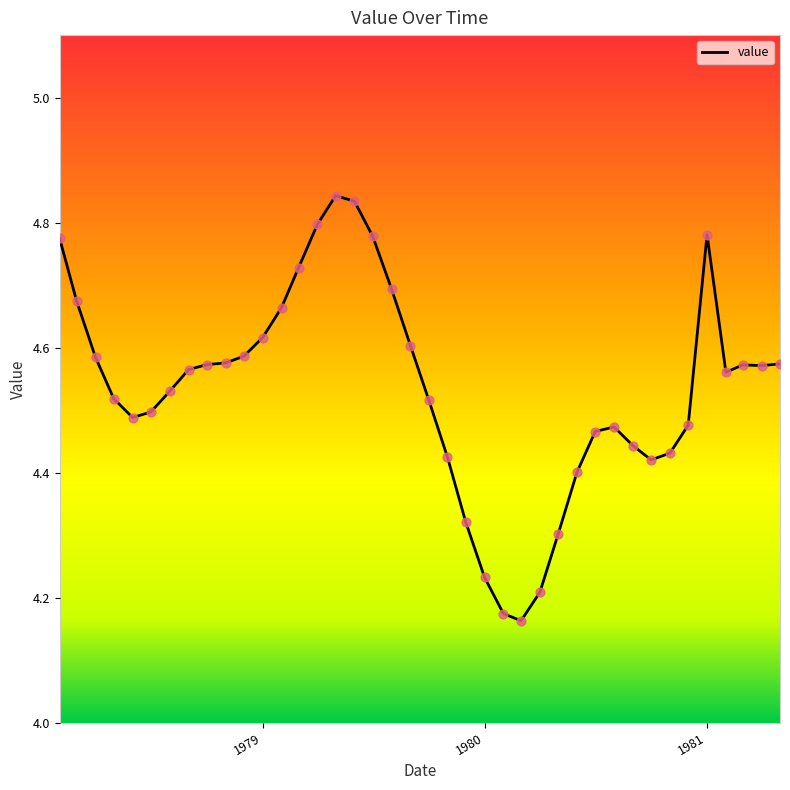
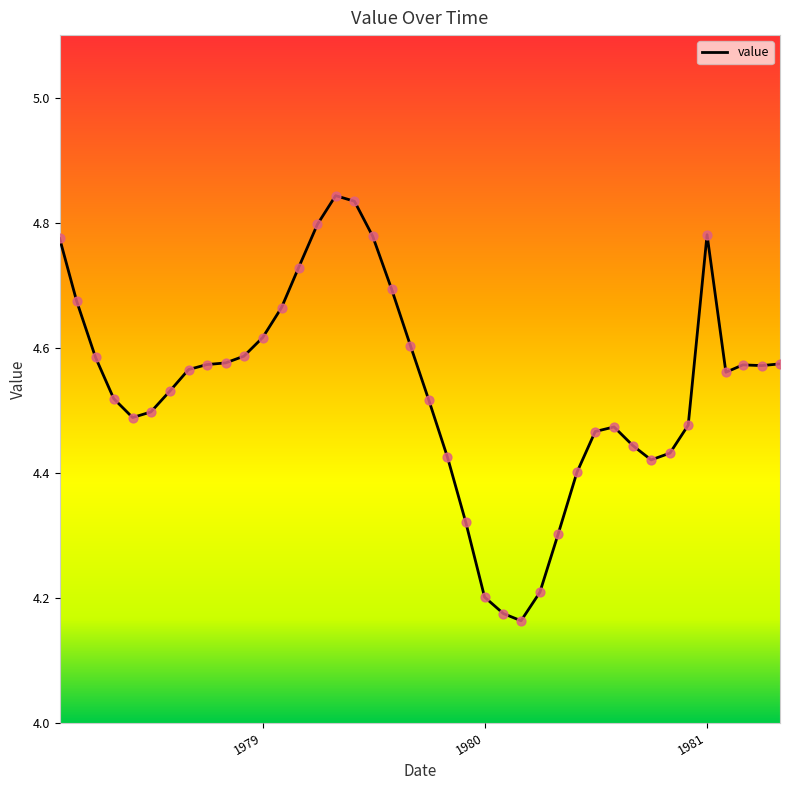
  {
    "1979": 4.62,
-   "1980": 4.23,
+   "1980": 4.20,
    "1981": 4.78
  }
